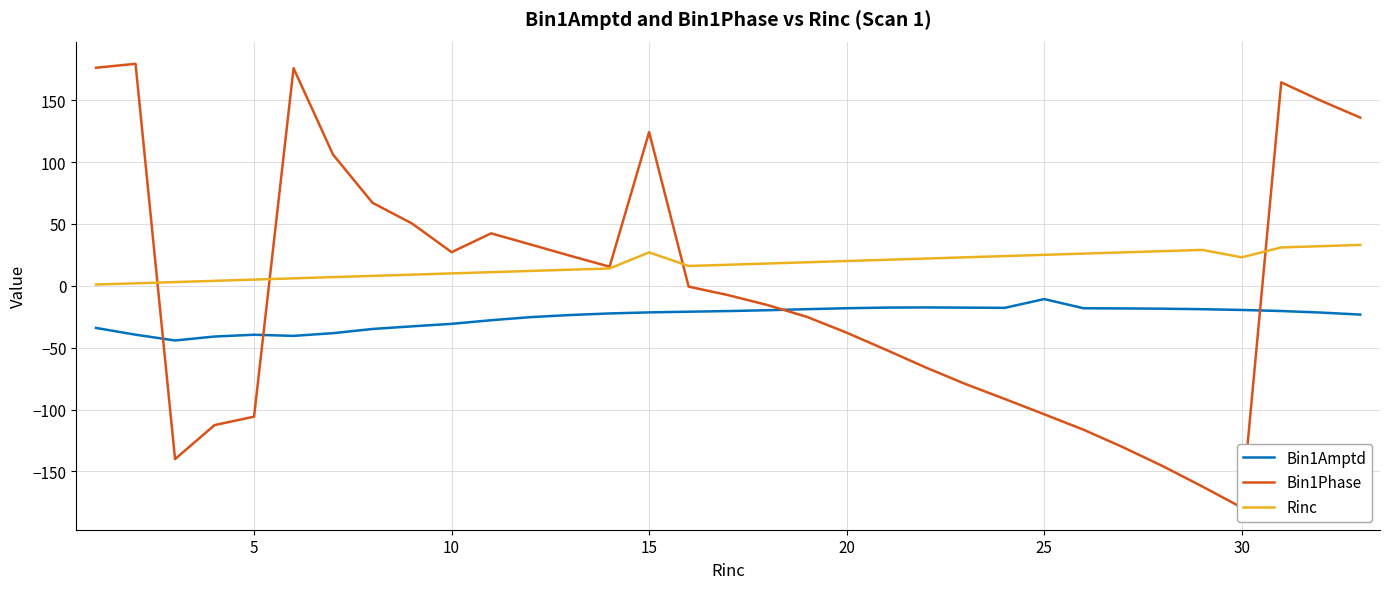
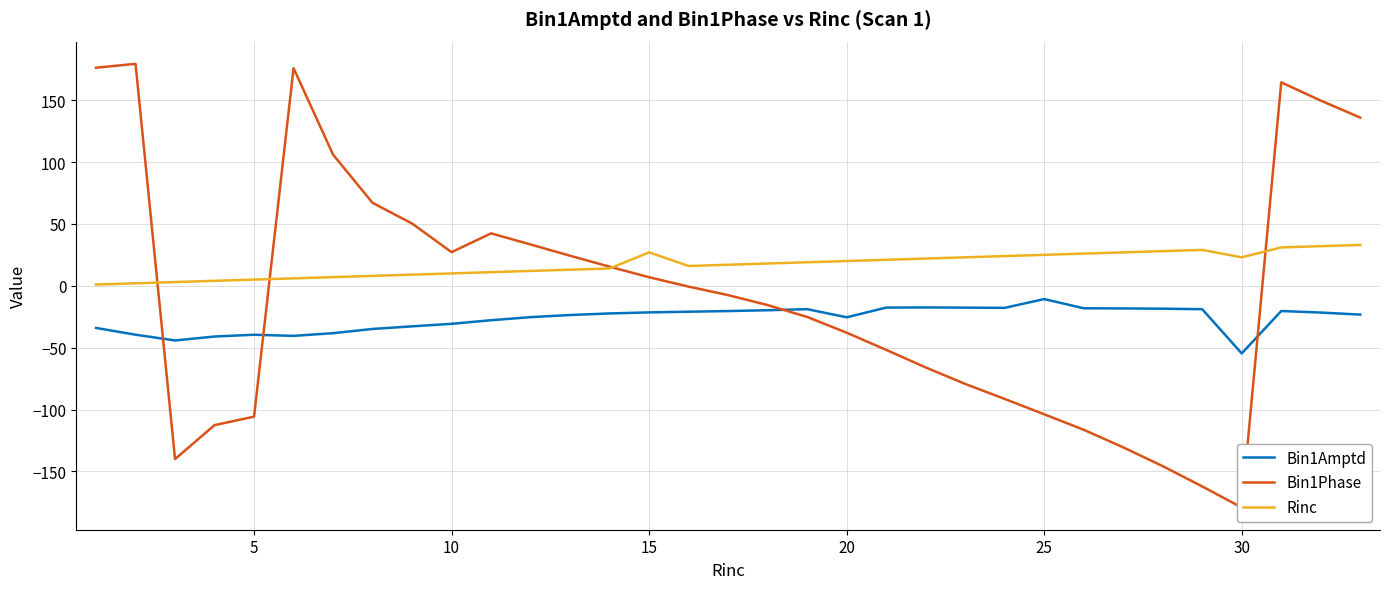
  {
    "Bin1Amptd": {
      "5": -40,
      "10": -31,
      "15": -22,
-     "20": -18,
+     "20": -25,
      "25": -11,
-     "30": -20
+     "30": -55
    },
    "Bin1Phase": {
      "5": -106,
      "10": 27,
-     "15": 124,
+     "15": 7,
      "20": -38,
      "25": -104
    },
    "Rinc": {
      "5": 5,
      "10": 10,
      "15": 27,
      "20": 20,
      "25": 25,
      "30": 23
    }
  }
